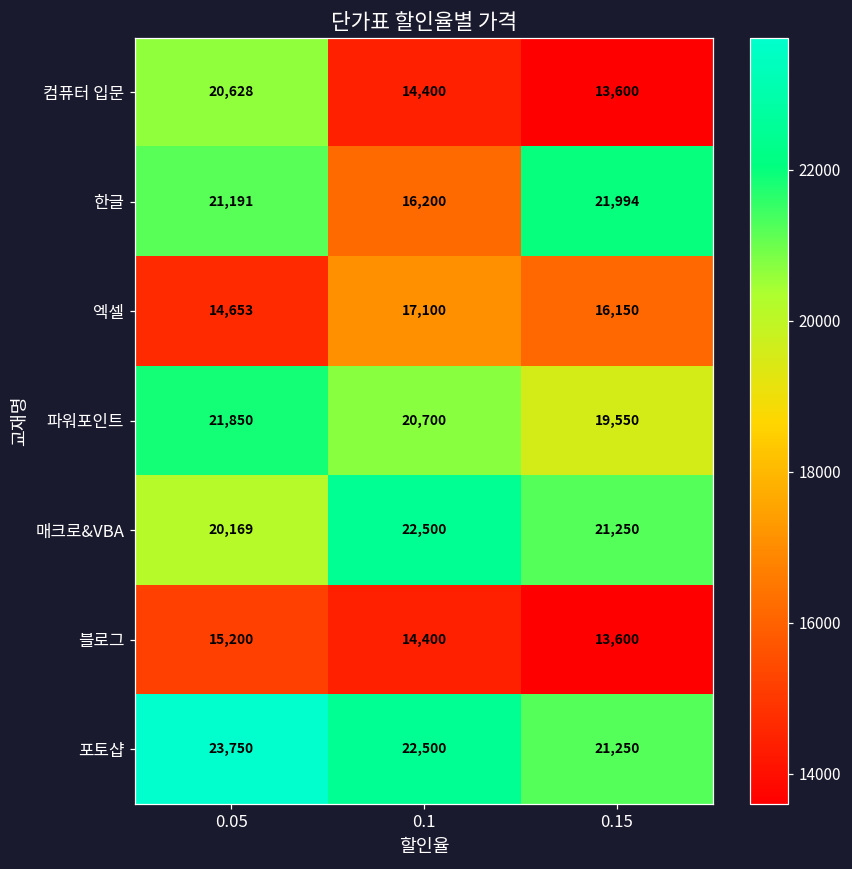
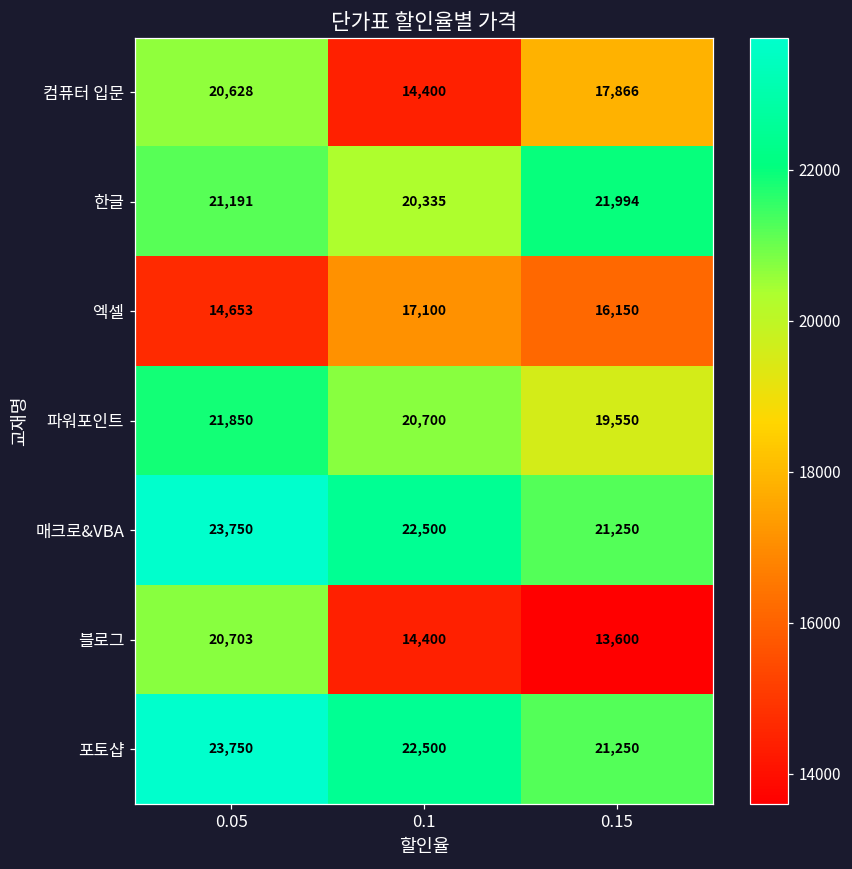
  {
    "컴퓨터 입문": {
      "0.05": "20,628",
      "0.1": "14,400",
-     "0.15": "13,600"
+     "0.15": "17,866"
    },
    "한글": {
      "0.05": "21,191",
-     "0.1": "16,200",
+     "0.1": "20,335",
      "0.15": "21,994"
    },
    "엑셀": {
      "0.05": "14,653",
      "0.1": "17,100",
      "0.15": "16,150"
    },
    "파워포인트": {
      "0.05": "21,850",
      "0.1": "20,700",
      "0.15": "19,550"
    },
    "매크로&VBA": {
-     "0.05": "20,169",
+     "0.05": "23,750",
      "0.1": "22,500",
      "0.15": "21,250"
    },
    "블로그": {
-     "0.05": "15,200",
+     "0.05": "20,703",
      "0.1": "14,400",
      "0.15": "13,600"
    },
    "포토샵": {
      "0.05": "23,750",
      "0.1": "22,500",
      "0.15": "21,250"
    }
  }
